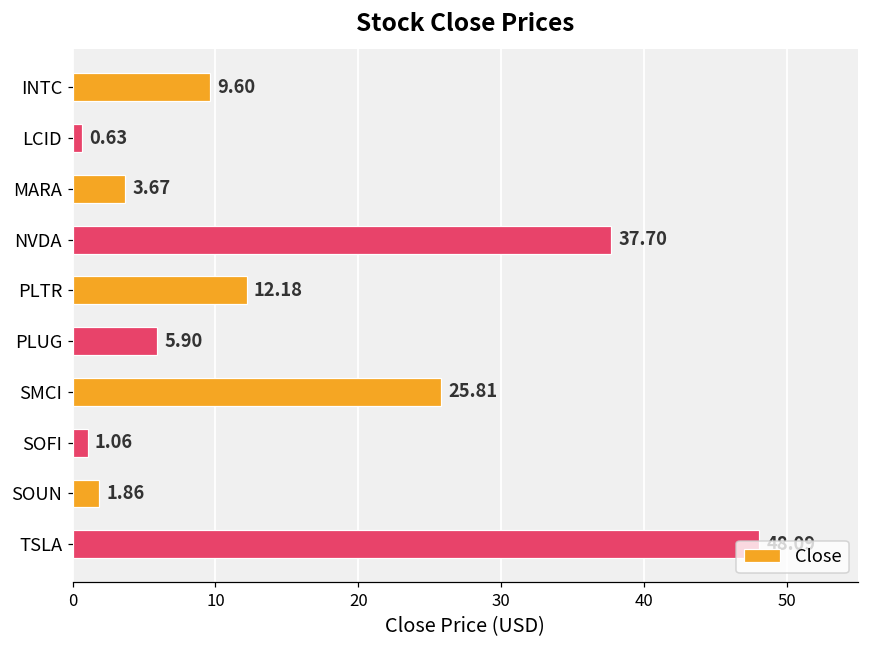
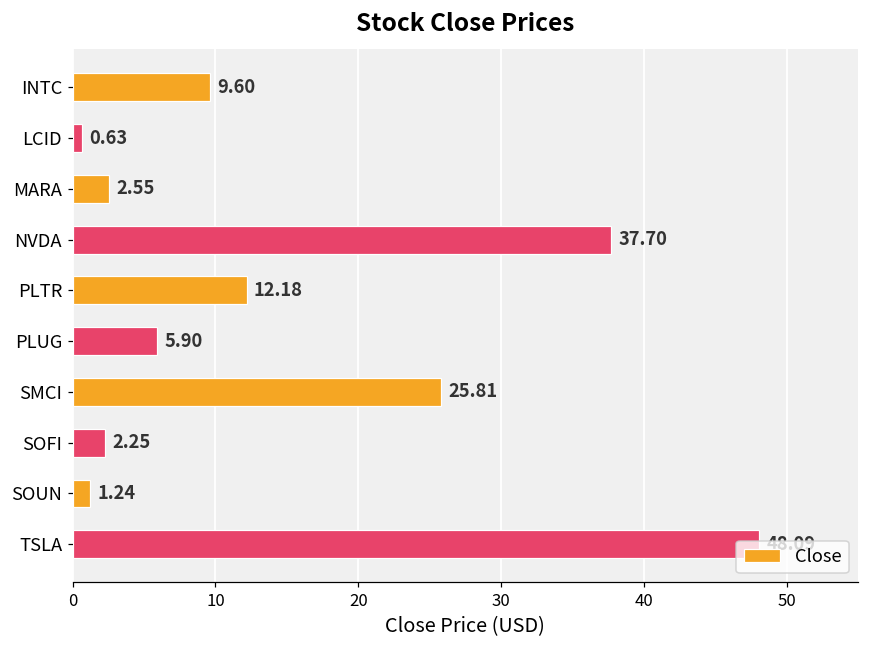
  {
    "INTC": 9.60,
    "LCID": 0.63,
-   "MARA": 3.67,
+   "MARA": 2.55,
    "NVDA": 37.70,
    "PLTR": 12.18,
    "PLUG": 5.90,
    "SMCI": 25.81,
-   "SOFI": 1.06,
-   "SOUN": 1.86
+   "SOFI": 2.25,
+   "SOUN": 1.24
  }
